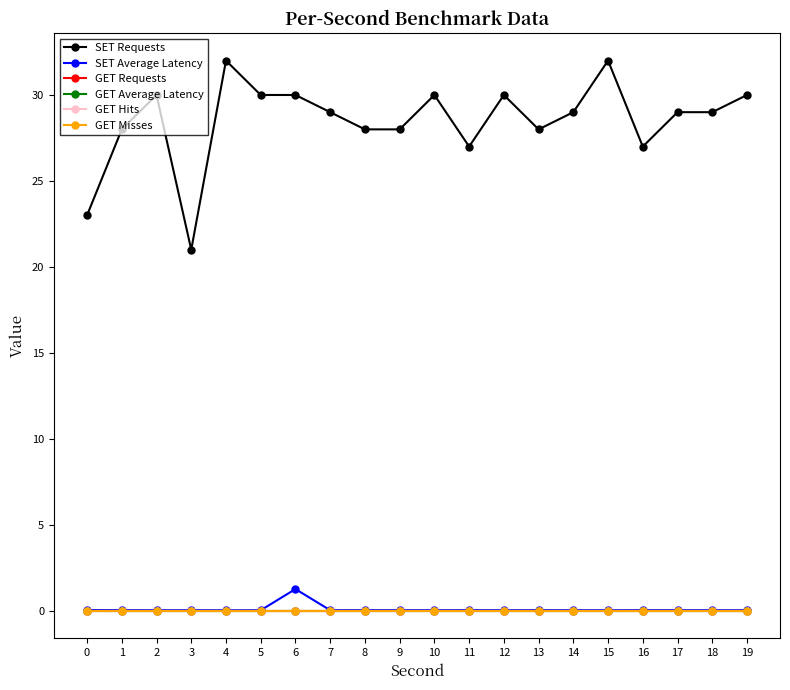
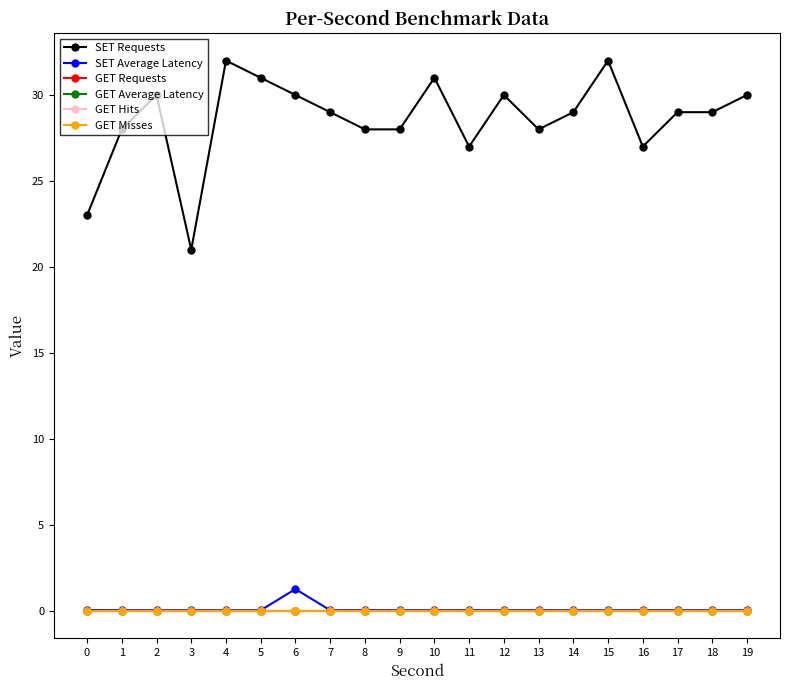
  {
    "SET Requests": {
      "0": 23,
      "3": 21,
      "4": 32,
-     "5": 30,
+     "5": 31,
      "6": 30,
      "7": 29,
      "8": 28,
      "9": 28,
-     "10": 30,
+     "10": 31,
      "11": 27,
      "12": 30,
      "13": 28,
      "14": 29,
      "15": 32,
      "16": 27,
      "17": 29,
      "18": 29,
      "19": 30
    },
    "SET Average Latency": {
      "6": 1.3
    },
    "GET Misses": {
      "6": 0
    }
  }
